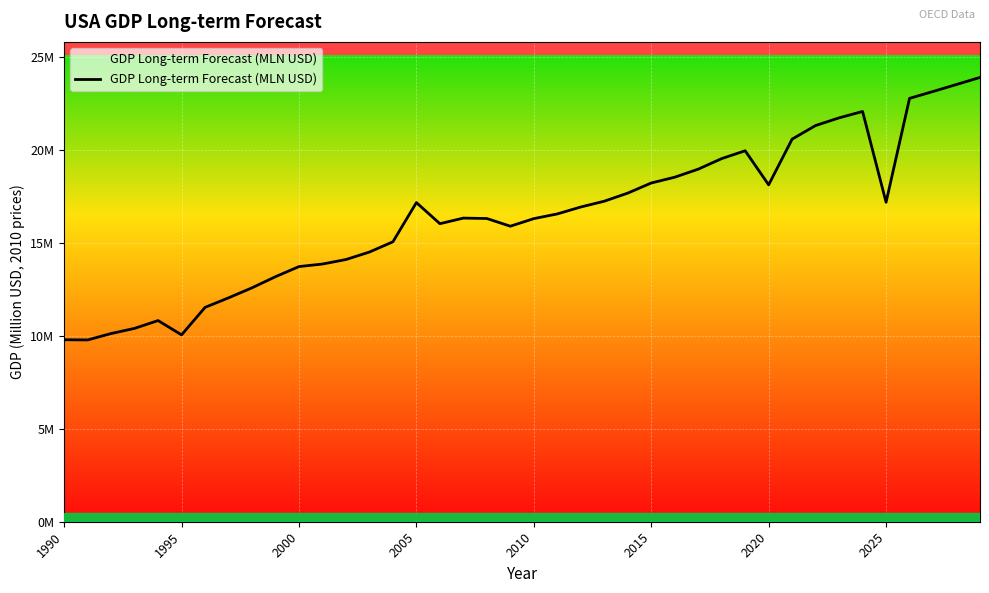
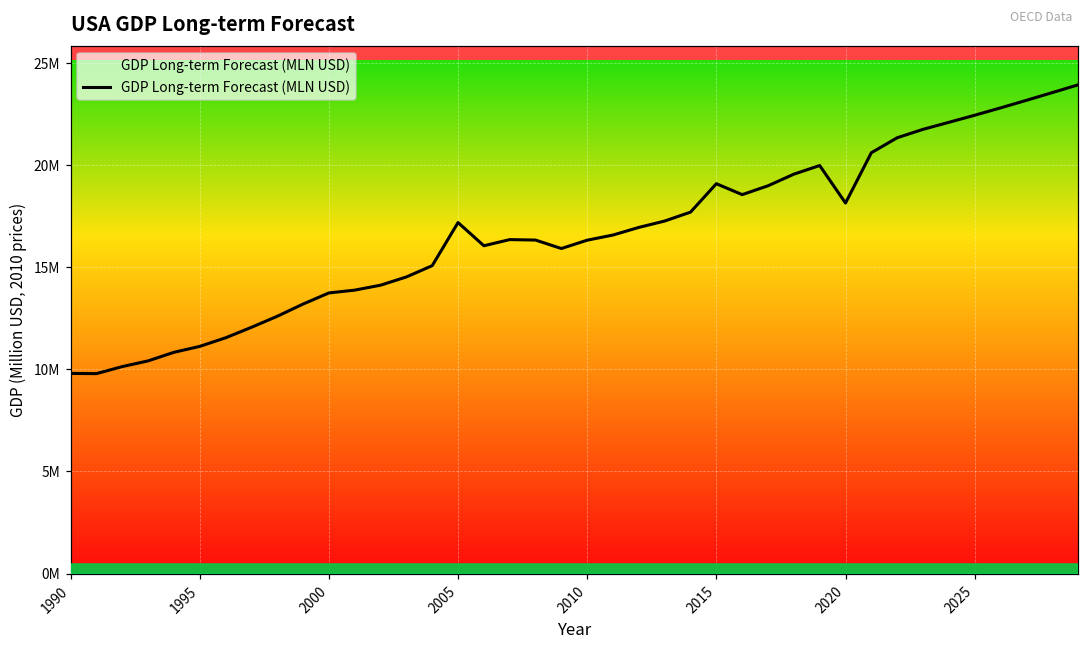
  {
    "1990": 9800000,
-   "1995": 10100000,
+   "1995": 11100000,
    "2000": 13700000,
    "2005": 17200000,
    "2010": 16300000,
-   "2015": 18200000,
+   "2015": 19100000,
    "2020": 18100000,
-   "2025": 17200000
+   "2025": 22400000
  }
